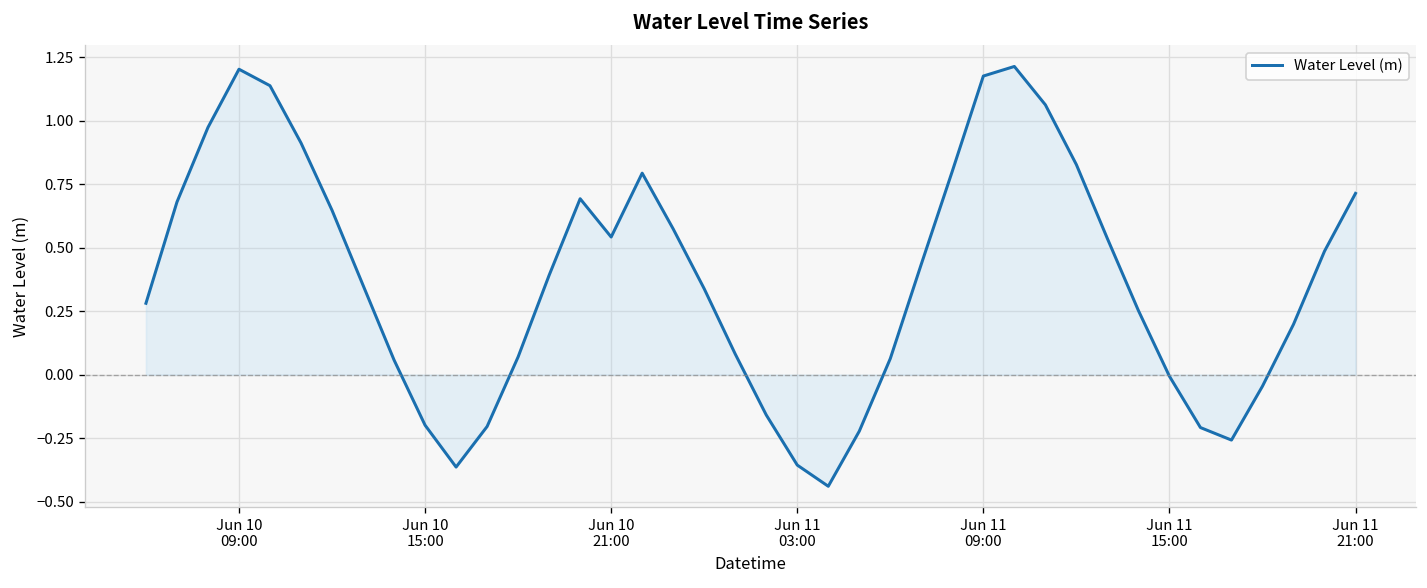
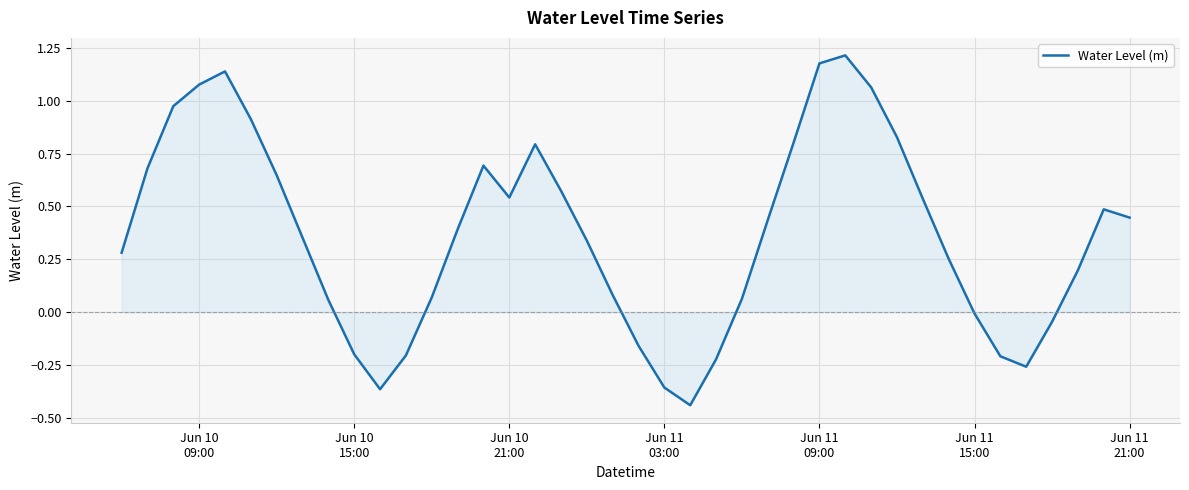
  {
    "Water Level (m)": {
-     "Jun 10 09:00": 1.20,
+     "Jun 10 09:00": 1.08,
      "Jun 10 15:00": -0.20,
      "Jun 11 03:00": -0.36,
-     "Jun 11 21:00": 0.71
+     "Jun 11 21:00": 0.45
    }
  }
